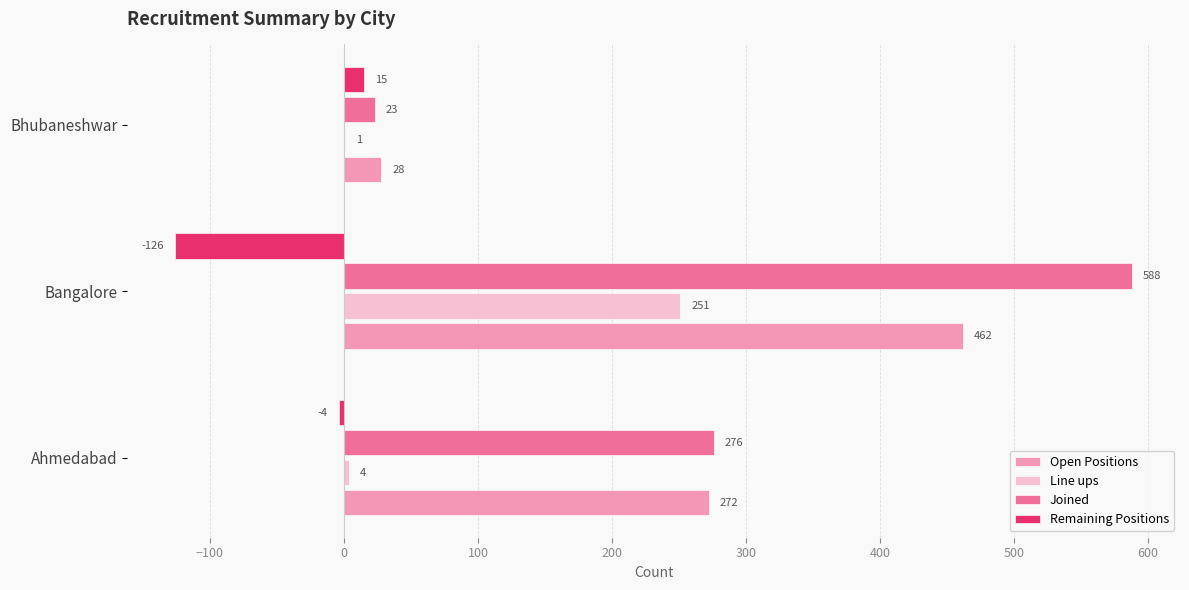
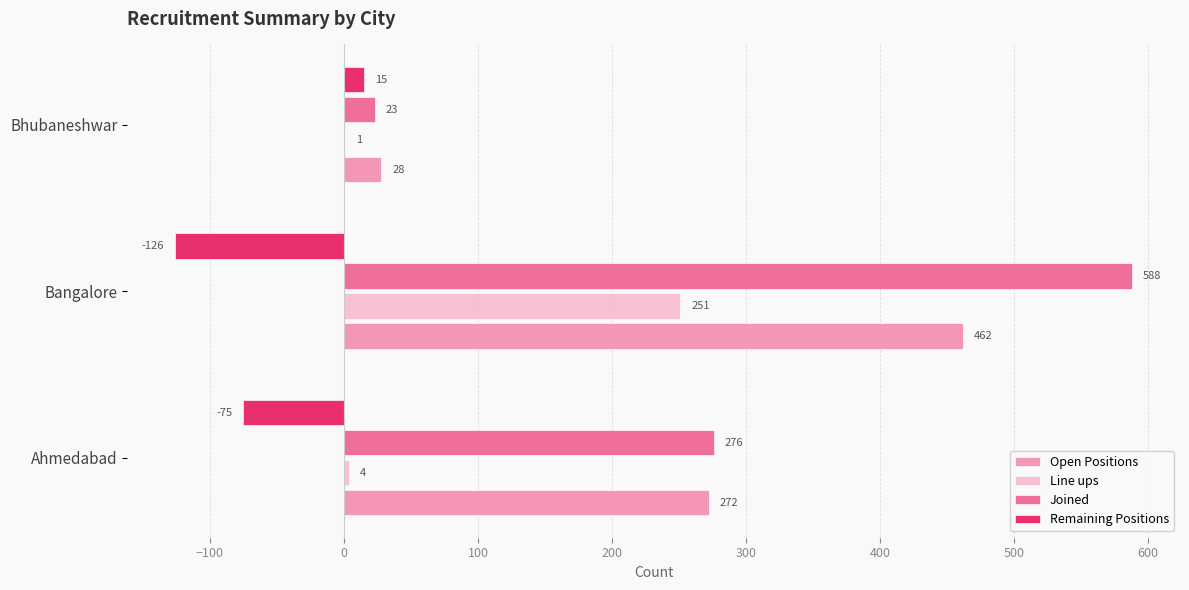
  {
    "Remaining Positions": {
      "Bhubaneshwar": 15,
      "Bangalore": -126,
-     "Ahmedabad": -4
+     "Ahmedabad": -75
    }
  }
